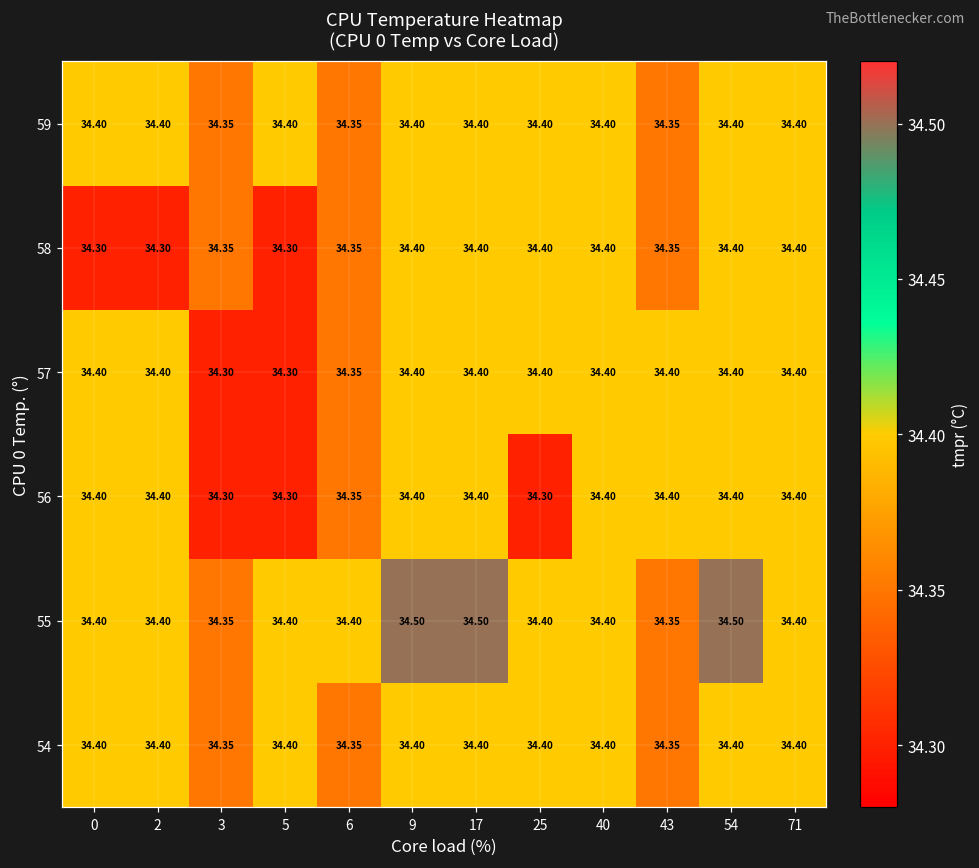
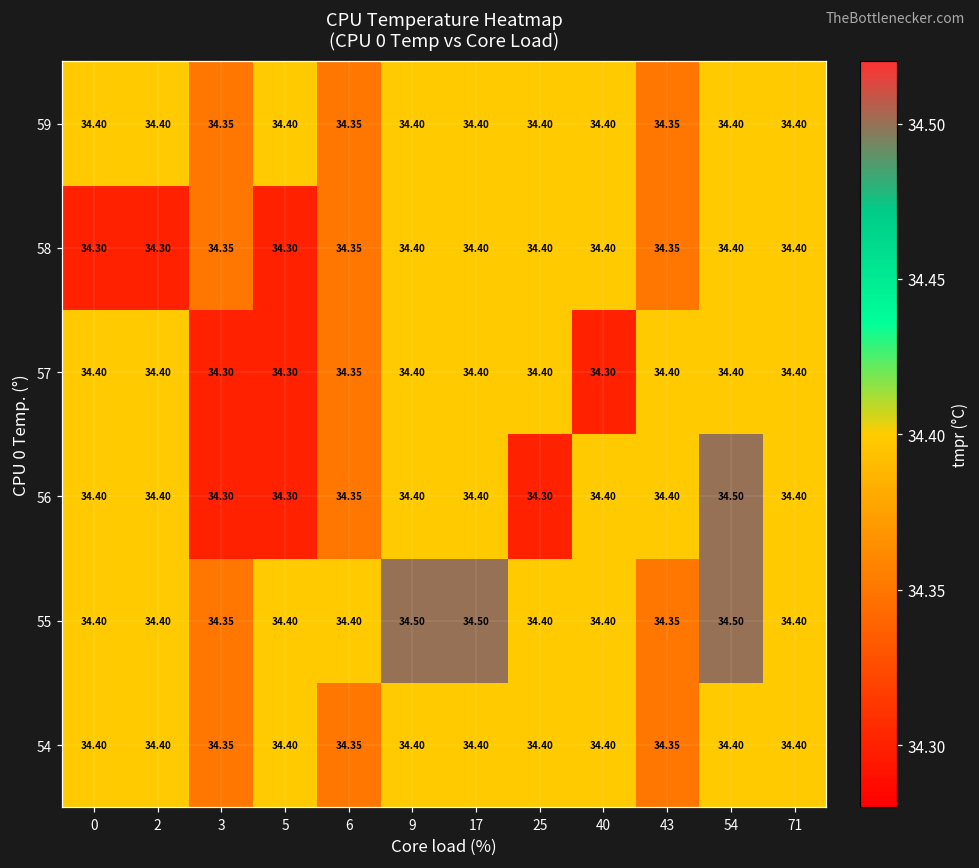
  {
    "59": {
      "0": 34.40,
      "2": 34.40,
      "3": 34.35,
      "5": 34.40,
      "6": 34.35,
      "9": 34.40,
      "17": 34.40,
      "25": 34.40,
      "40": 34.40,
      "43": 34.35,
      "54": 34.40,
      "71": 34.40
    },
    "58": {
      "0": 34.30,
      "2": 34.30,
      "3": 34.35,
      "5": 34.30,
      "6": 34.35,
      "9": 34.40,
      "17": 34.40,
      "25": 34.40,
      "40": 34.40,
      "43": 34.35,
      "54": 34.40,
      "71": 34.40
    },
    "57": {
      "0": 34.40,
      "2": 34.40,
      "3": 34.30,
      "5": 34.30,
      "6": 34.35,
      "9": 34.40,
      "17": 34.40,
      "25": 34.40,
-     "40": 34.40,
+     "40": 34.30,
      "43": 34.40,
      "54": 34.40,
      "71": 34.40
    },
    "56": {
      "0": 34.40,
      "2": 34.40,
      "3": 34.30,
      "5": 34.30,
      "6": 34.35,
      "9": 34.40,
      "17": 34.40,
      "25": 34.30,
      "40": 34.40,
      "43": 34.40,
-     "54": 34.40,
+     "54": 34.50,
      "71": 34.40
    },
    "55": {
      "0": 34.40,
      "2": 34.40,
      "3": 34.35,
      "5": 34.40,
      "6": 34.40,
      "9": 34.50,
      "17": 34.50,
      "25": 34.40,
      "40": 34.40,
      "43": 34.35,
      "54": 34.50,
      "71": 34.40
    },
    "54": {
      "0": 34.40,
      "2": 34.40,
      "3": 34.35,
      "5": 34.40,
      "6": 34.35,
      "9": 34.40,
      "17": 34.40,
      "25": 34.40,
      "40": 34.40,
      "43": 34.35,
      "54": 34.40,
      "71": 34.40
    }
  }
